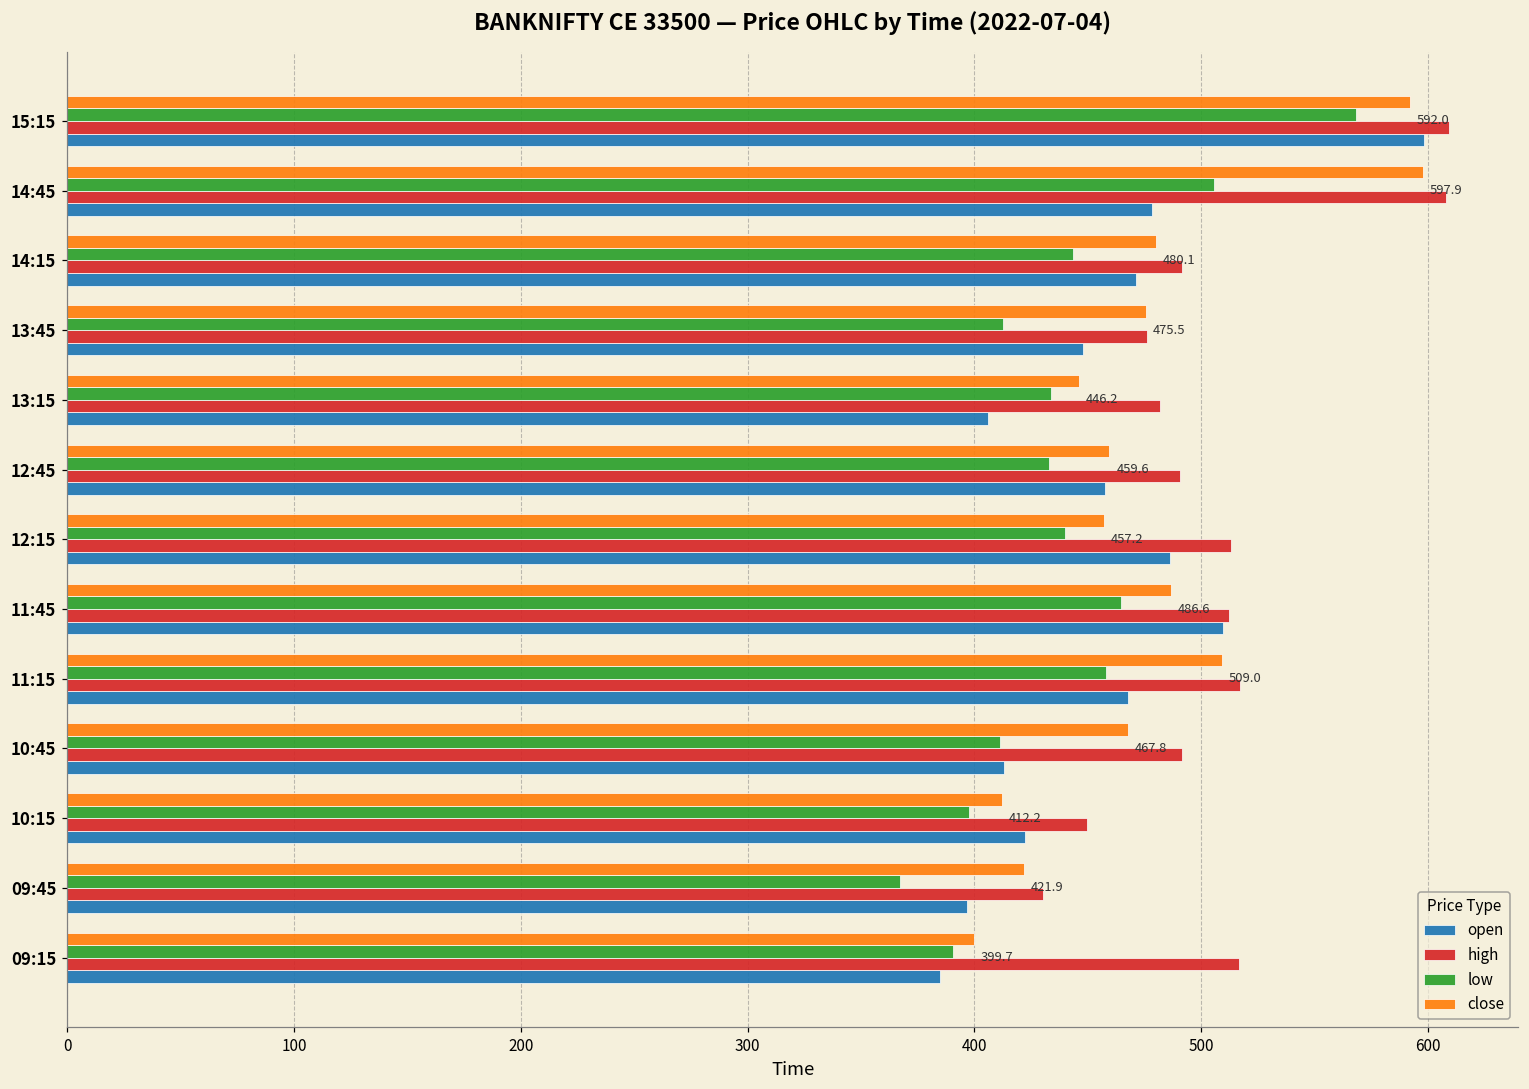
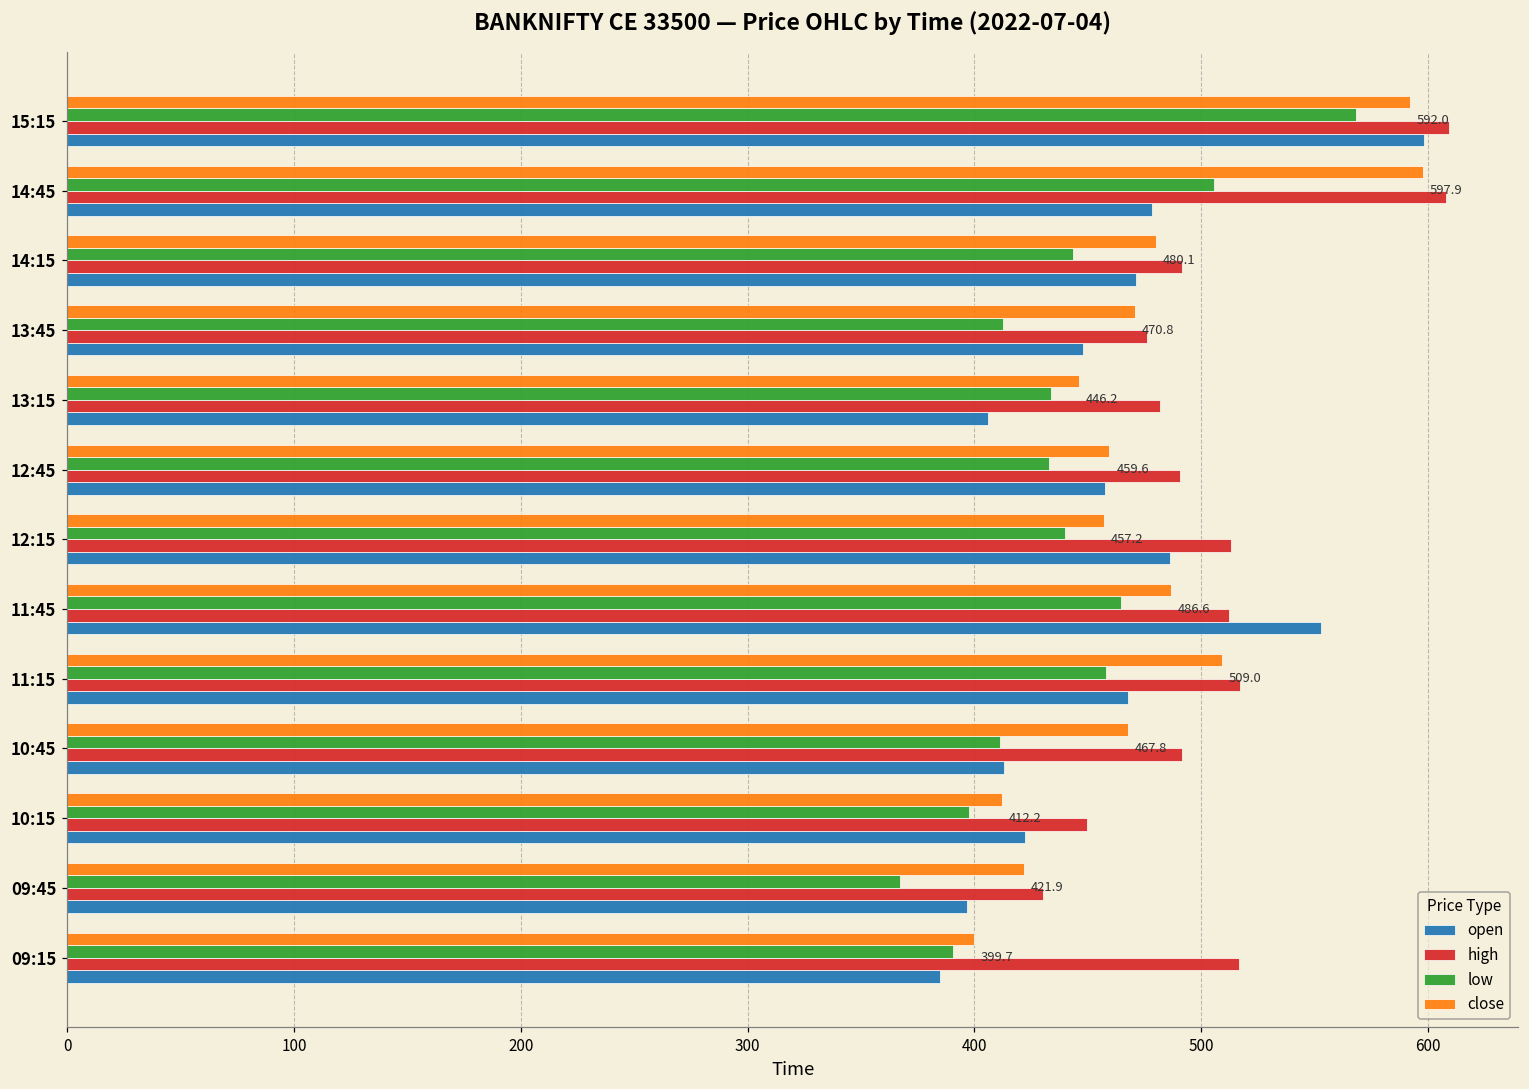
  {
    "open": {
      "15:15": 598,
      "14:45": 479,
      "14:15": 471,
      "13:45": 448,
      "13:15": 406,
      "12:45": 458,
      "12:15": 486,
-     "11:45": 510,
+     "11:45": 553,
      "11:15": 468,
      "10:45": 413,
      "10:15": 422,
      "09:45": 397,
      "09:15": 385
    },
    "low": {
      "15:15": 568,
      "14:45": 506,
      "14:15": 444,
      "13:45": 412,
      "13:15": 434,
      "12:45": 433,
      "12:15": 440,
      "11:45": 465,
      "11:15": 458,
      "10:45": 411,
      "10:15": 398,
      "09:45": 367,
      "09:15": 391
    },
    "close": {
      "15:15": 592.0,
      "14:45": 597.9,
      "14:15": 480.1,
-     "13:45": 475.5,
+     "13:45": 470.8,
      "13:15": 446.2,
      "12:45": 459.6,
      "12:15": 457.2,
      "11:45": 486.6,
      "11:15": 509.0,
      "10:45": 467.8,
      "10:15": 412.2,
      "09:45": 421.9,
      "09:15": 399.7
    }
  }
